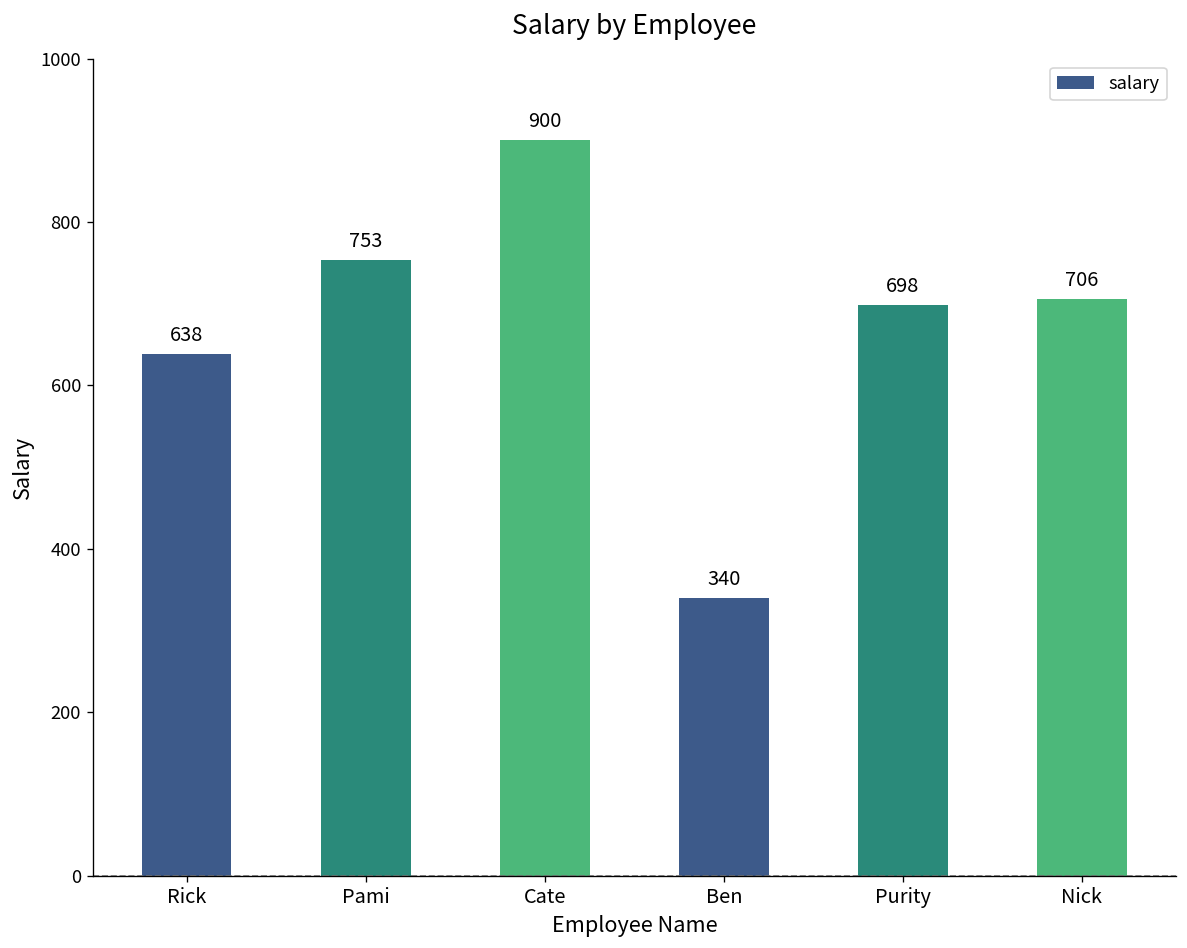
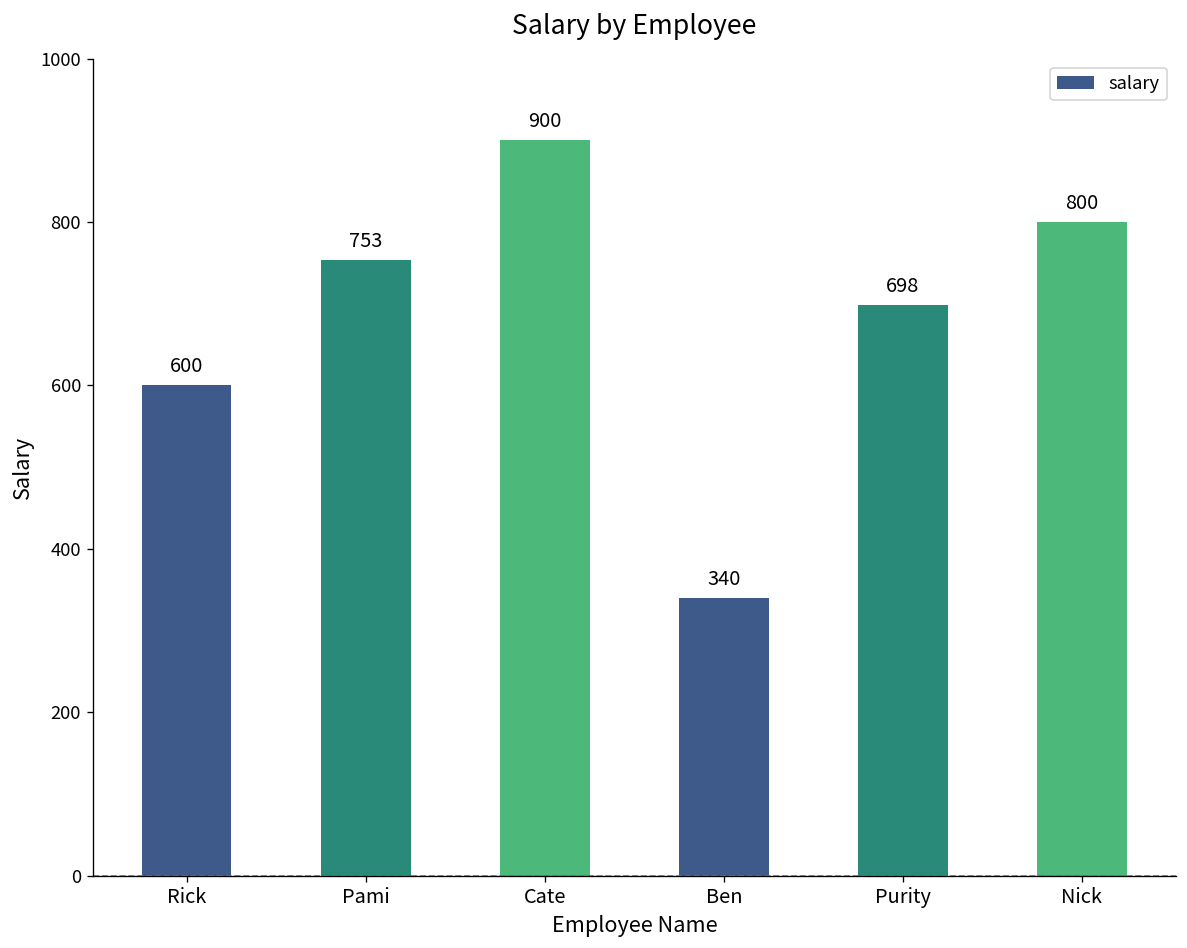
  {
-   "Rick": 638,
+   "Rick": 600,
    "Pami": 753,
    "Cate": 900,
    "Ben": 340,
    "Purity": 698,
-   "Nick": 706
+   "Nick": 800
  }
